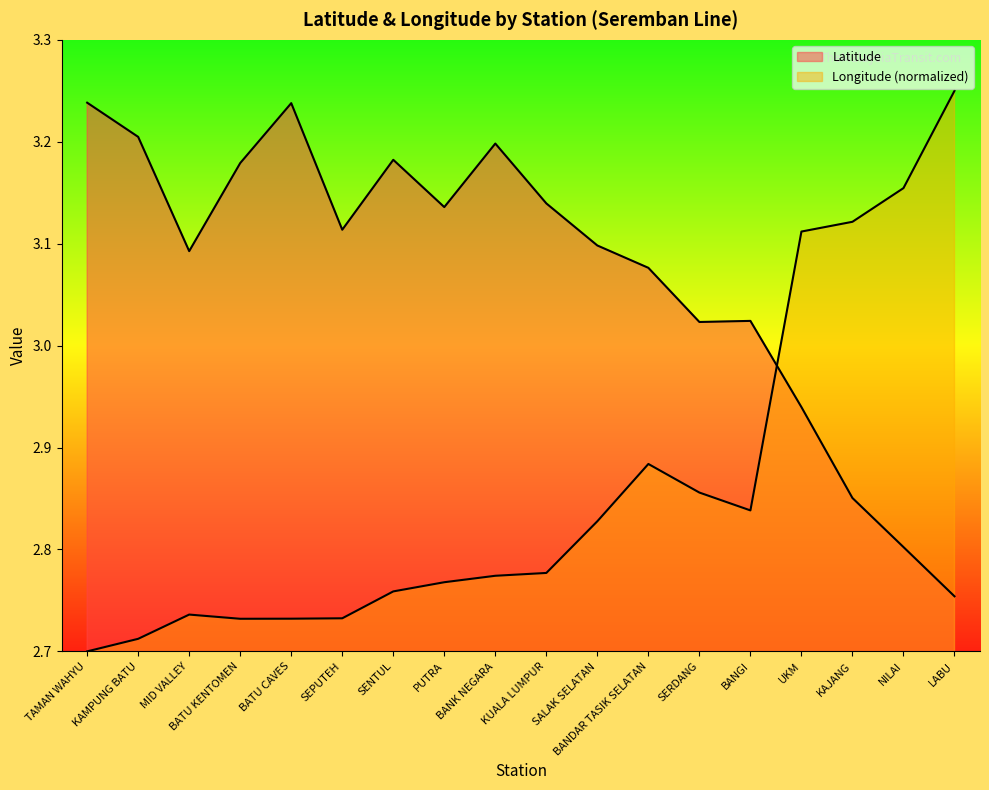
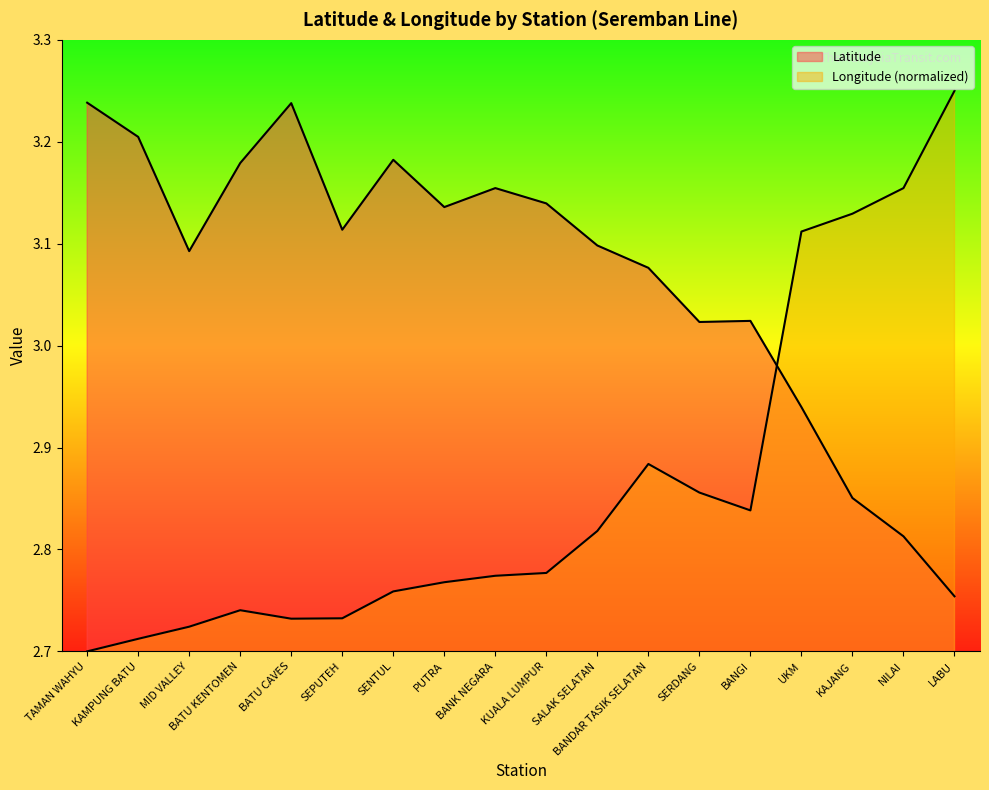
  {
    "Latitude": {
      "TAMAN WAHYU": 3.238,
      "KAMPUNG BATU": 3.205,
      "MID VALLEY": 3.093,
      "BATU KENTOMEN": 3.179,
      "BATU CAVES": 3.238,
      "SEPUTEH": 3.114,
      "SENTUL": 3.182,
      "PUTRA": 3.136,
-     "BANK NEGARA": 3.198,
+     "BANK NEGARA": 3.155,
      "KUALA LUMPUR": 3.140,
      "SALAK SELATAN": 3.098,
      "BANDAR TASIK SELATAN": 3.076,
      "SERDANG": 3.023,
      "BANGI": 3.024,
      "UKM": 2.940,
      "KAJANG": 2.850,
-     "NILAI": 2.802,
+     "NILAI": 2.813,
      "LABU": 2.754
    },
    "Longitude (normalized)": {
      "TAMAN WAHYU": 2.700,
      "KAMPUNG BATU": 2.712,
-     "MID VALLEY": 2.736,
-     "BATU KENTOMEN": 2.732,
+     "MID VALLEY": 2.724,
+     "BATU KENTOMEN": 2.740,
      "BATU CAVES": 2.732,
      "SEPUTEH": 2.732,
      "SENTUL": 2.759,
      "PUTRA": 2.768,
      "BANK NEGARA": 2.774,
      "KUALA LUMPUR": 2.777,
-     "SALAK SELATAN": 2.828,
+     "SALAK SELATAN": 2.818,
      "BANDAR TASIK SELATAN": 2.884,
      "SERDANG": 2.856,
      "BANGI": 2.838,
      "UKM": 3.112,
-     "KAJANG": 3.121,
+     "KAJANG": 3.129,
      "NILAI": 3.155,
      "LABU": 3.250
    }
  }
